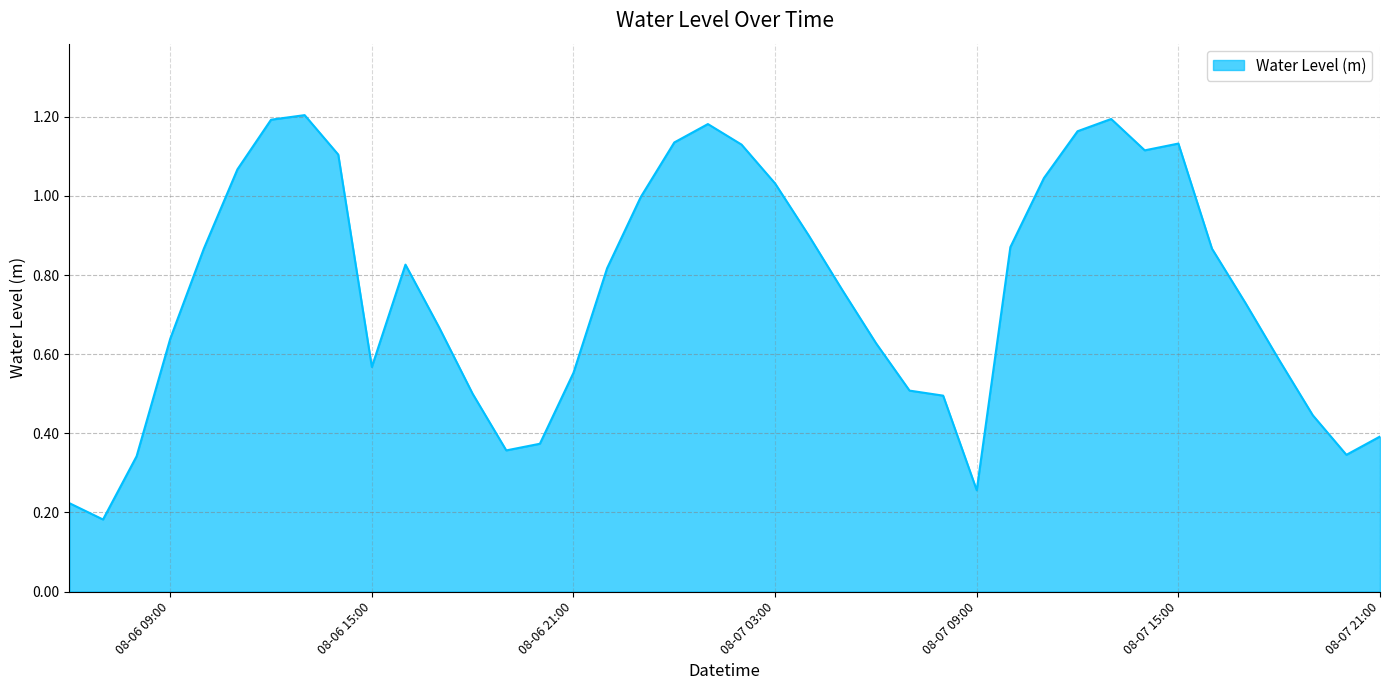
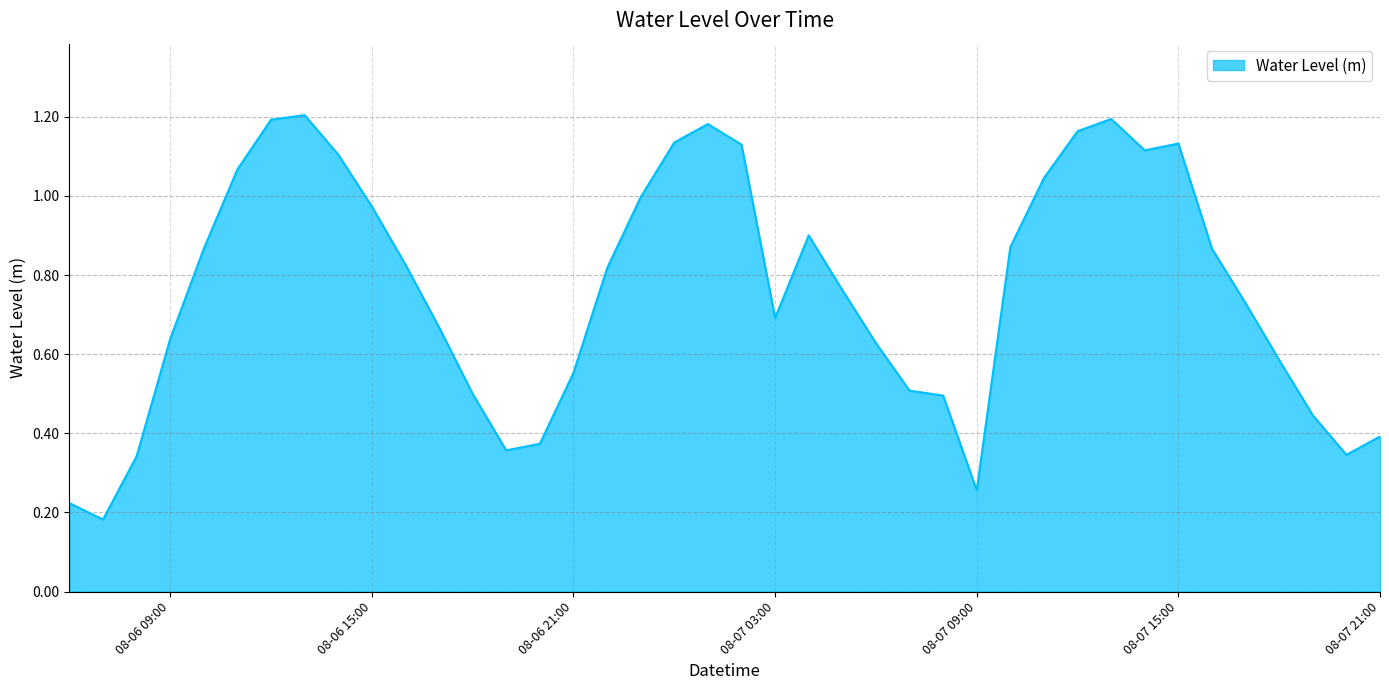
  {
    "08-06 09:00": 0.64,
-   "08-06 15:00": 0.57,
+   "08-06 15:00": 0.97,
    "08-06 21:00": 0.55,
-   "08-07 03:00": 1.03,
+   "08-07 03:00": 0.69,
    "08-07 09:00": 0.26,
    "08-07 15:00": 1.13,
    "08-07 21:00": 0.39
  }
